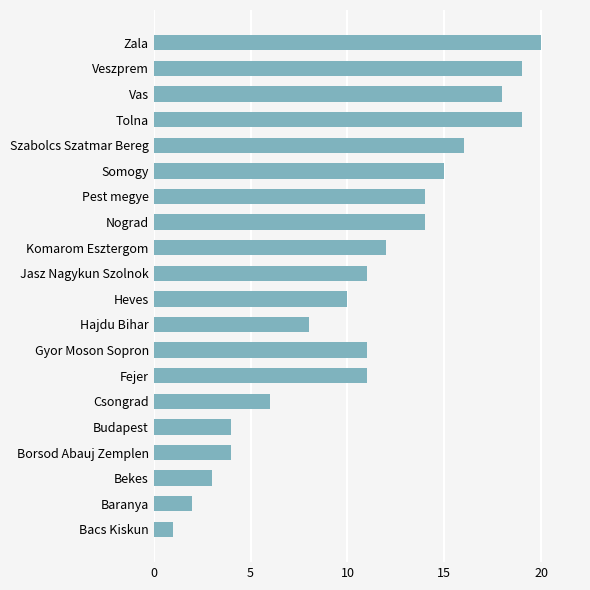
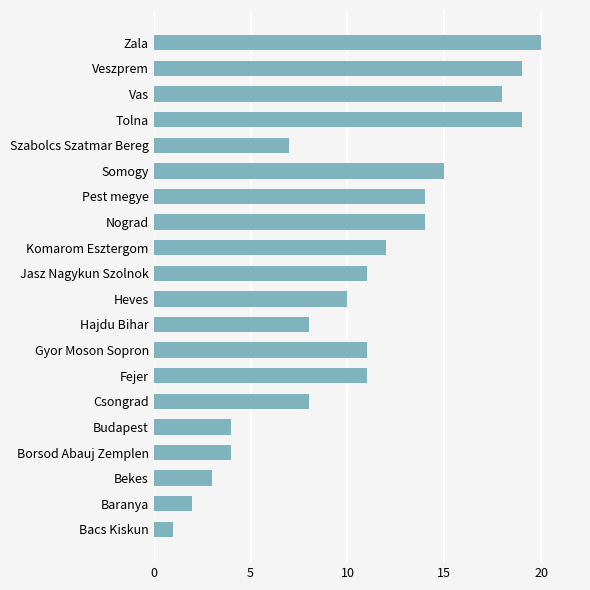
  {
    "Zala": 20,
    "Veszprem": 19,
    "Vas": 18,
    "Tolna": 19,
-   "Szabolcs Szatmar Bereg": 16,
+   "Szabolcs Szatmar Bereg": 7,
    "Somogy": 15,
    "Pest megye": 14,
    "Nograd": 14,
    "Komarom Esztergom": 12,
    "Jasz Nagykun Szolnok": 11,
    "Heves": 10,
    "Hajdu Bihar": 8,
    "Gyor Moson Sopron": 11,
    "Fejer": 11,
-   "Csongrad": 6,
+   "Csongrad": 8,
    "Budapest": 4,
    "Borsod Abauj Zemplen": 4,
    "Bekes": 3,
    "Baranya": 2,
    "Bacs Kiskun": 1
  }
